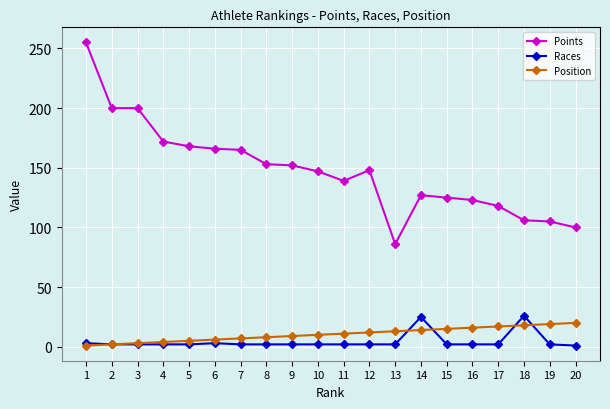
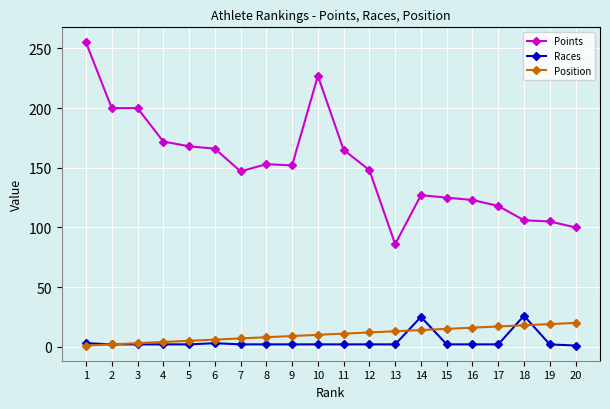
  {
    "Points": {
      "1": 255,
      "2": 200,
      "3": 200,
      "4": 172,
      "5": 168,
      "6": 166,
-     "7": 165,
+     "7": 147,
      "8": 153,
      "9": 152,
-     "10": 147,
-     "11": 139,
+     "10": 227,
+     "11": 165,
      "12": 148,
      "13": 86,
      "14": 127,
      "15": 125,
      "16": 123,
      "17": 118,
      "18": 106,
      "19": 105,
      "20": 100
    },
    "Races": {
      "5": 2,
      "6": 3,
      "7": 2,
      "8": 2,
      "9": 2,
      "10": 2,
      "11": 2,
      "12": 2,
      "13": 2,
      "14": 25,
      "15": 2,
      "16": 2,
      "17": 2,
      "18": 26,
      "19": 2,
      "20": 1
    },
    "Position": {
      "5": 5,
      "6": 6,
      "7": 7,
      "8": 8,
      "9": 9,
      "10": 10,
      "11": 11,
      "12": 12,
      "13": 13,
      "14": 14,
      "15": 15,
      "16": 16,
      "17": 17,
      "18": 18,
      "19": 19,
      "20": 20
    }
  }
